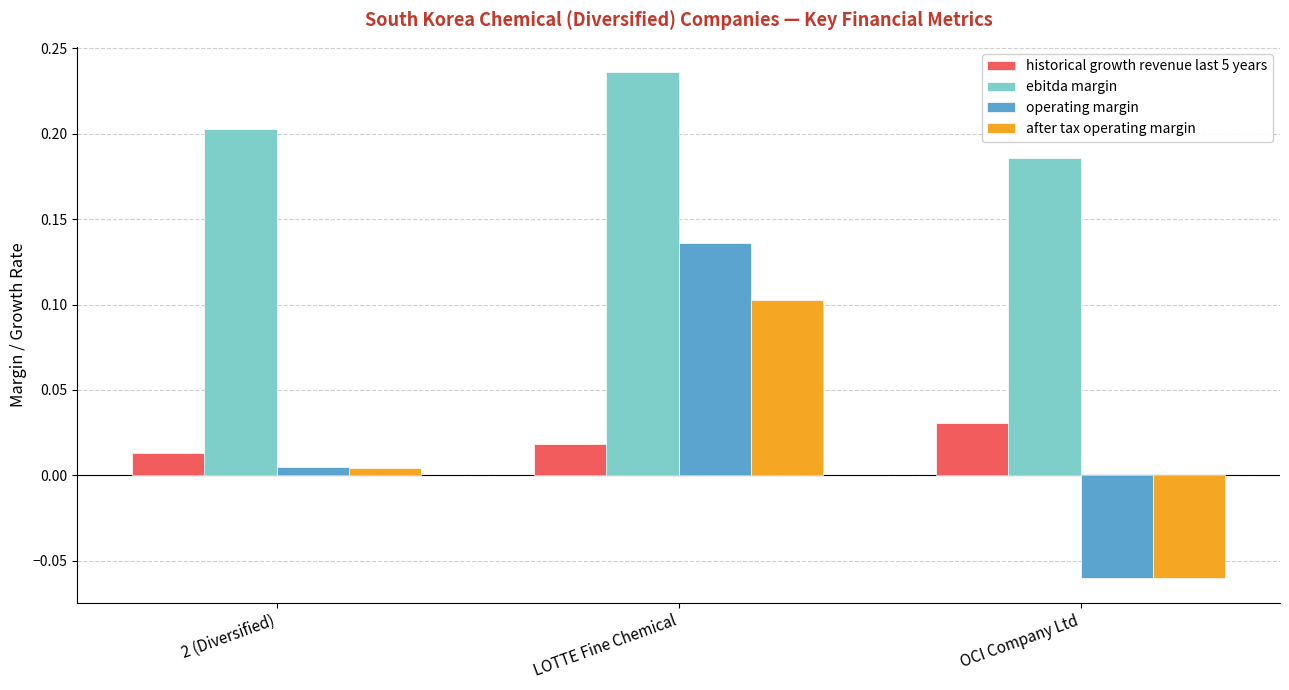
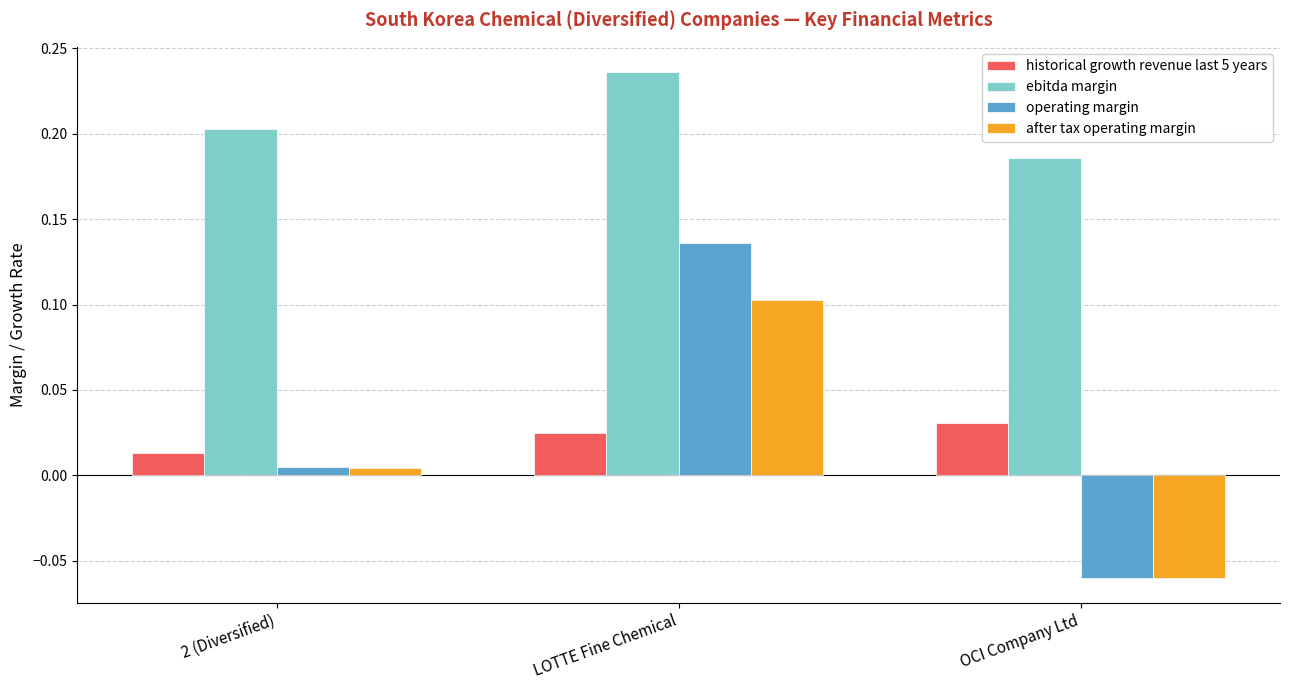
  {
    "historical growth revenue last 5 years": {
      "2 (Diversified)": 0.013,
-     "LOTTE Fine Chemical": 0.018,
+     "LOTTE Fine Chemical": 0.025,
      "OCI Company Ltd": 0.031
    },
    "after tax operating margin": {
      "2 (Diversified)": 0.004,
      "LOTTE Fine Chemical": 0.102,
      "OCI Company Ltd": -0.060
    }
  }
